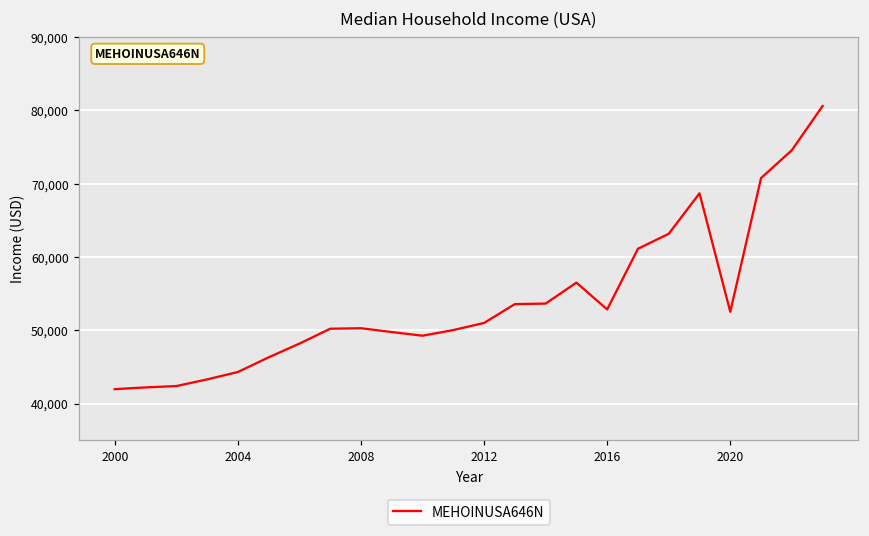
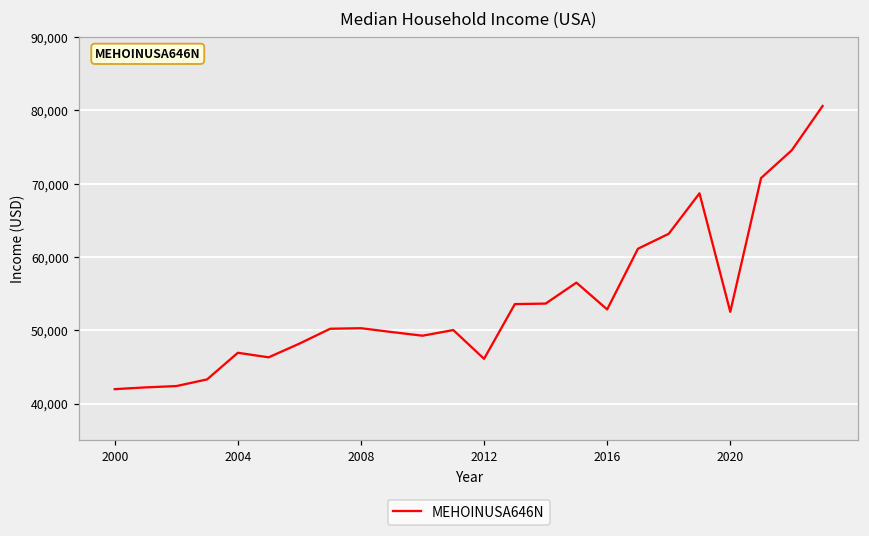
  {
    "2000": "42,000",
-   "2004": "44,000",
+   "2004": "47,000",
    "2008": "50,000",
-   "2012": "51,000",
+   "2012": "46,000",
    "2016": "53,000",
    "2020": "53,000"
  }
